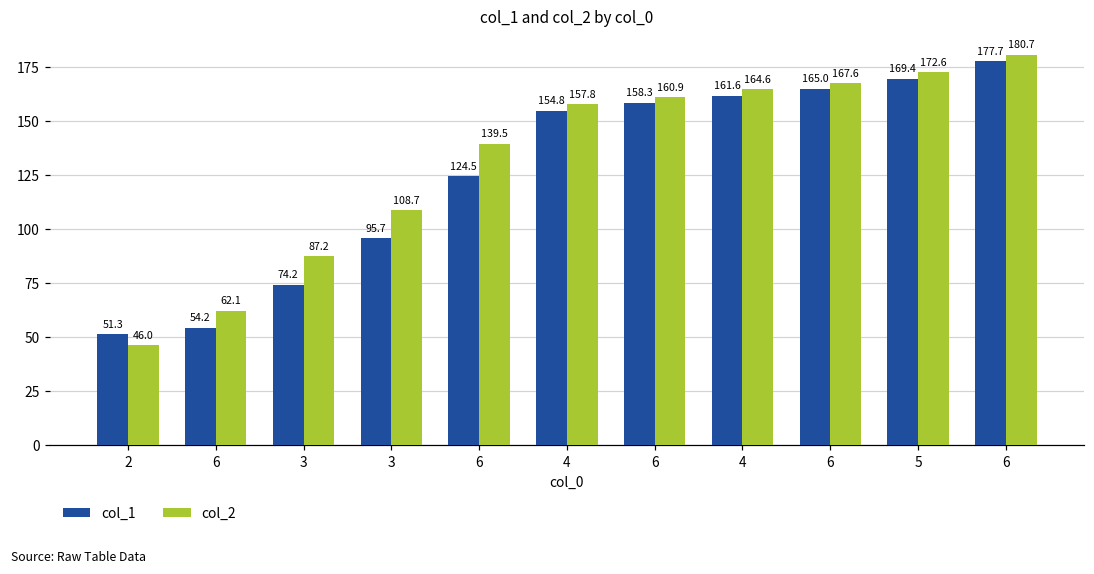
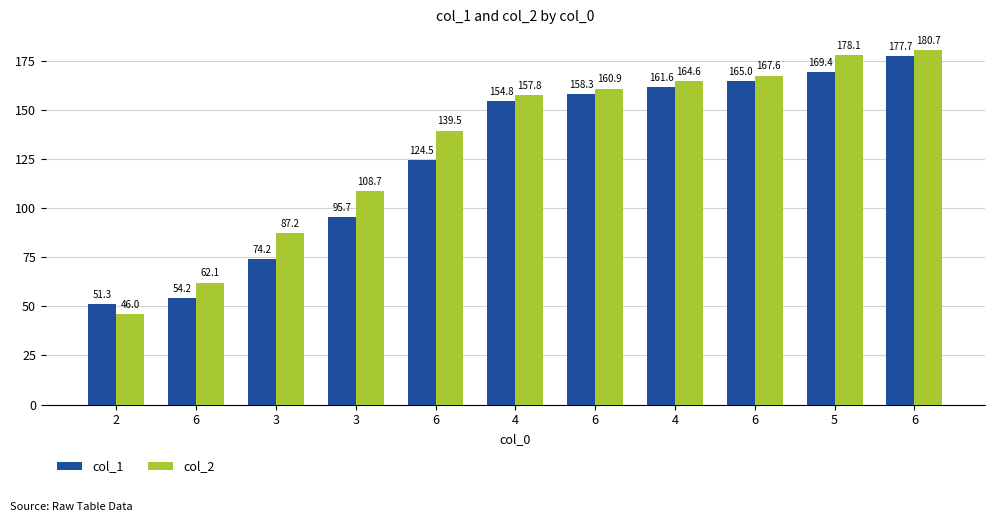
  {
    "col_1": {
      "2": 51.3,
      "5": 169.4
    },
    "col_2": {
      "2": 46.0,
-     "5": 172.6
+     "5": 178.1
    }
  }
